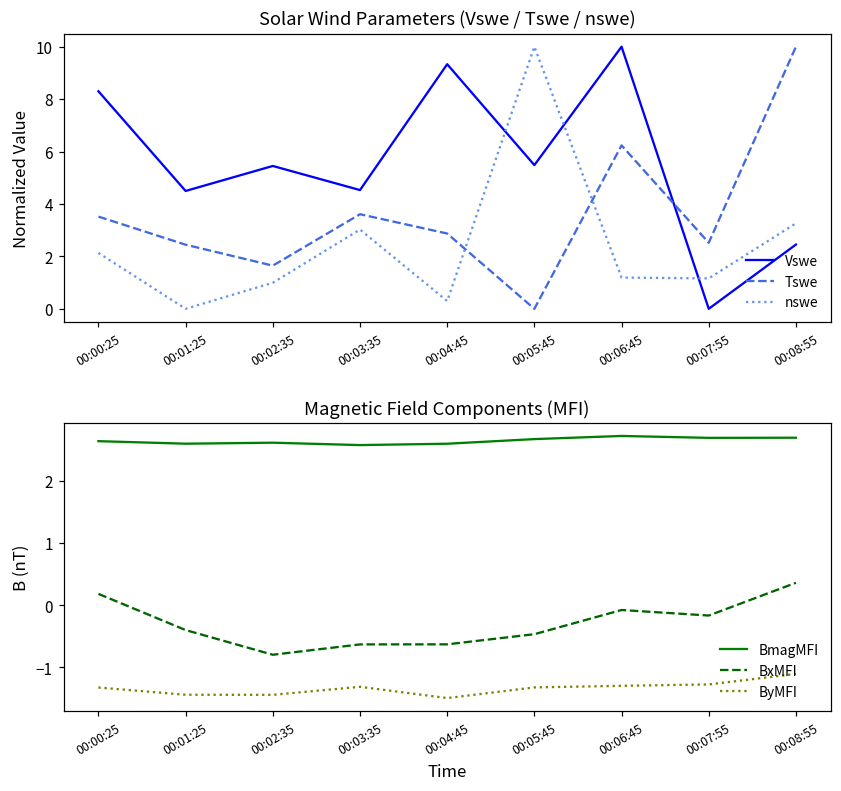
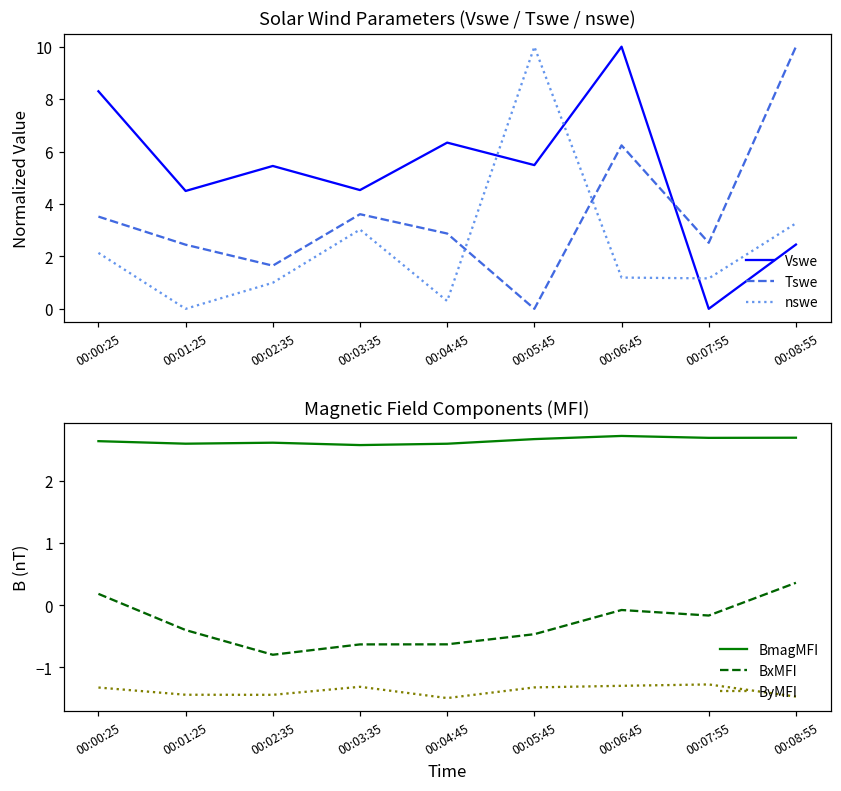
  {
    "Solar Wind Parameters (Vswe / Tswe / nswe)": {
      "Vswe": {
        "00:00:25": 8.3,
        "00:01:25": 4.5,
        "00:02:35": 5.4,
        "00:03:35": 4.5,
-       "00:04:45": 9.3,
+       "00:04:45": 6.3,
        "00:05:45": 5.5,
        "00:06:45": 10.0,
        "00:07:55": 0.0,
        "00:08:55": 2.5
      }
    },
    "Magnetic Field Components (MFI)": {
      "ByMFI": {
        "00:00:25": -1.3,
        "00:01:25": -1.4,
        "00:02:35": -1.4,
        "00:03:35": -1.3,
        "00:04:45": -1.5,
        "00:05:45": -1.3,
        "00:06:45": -1.3,
        "00:07:55": -1.3,
-       "00:08:55": -1.1
+       "00:08:55": -1.5
      }
    }
  }
